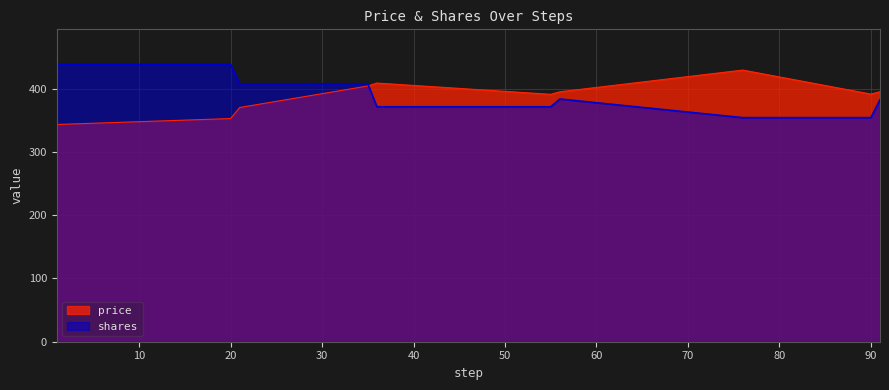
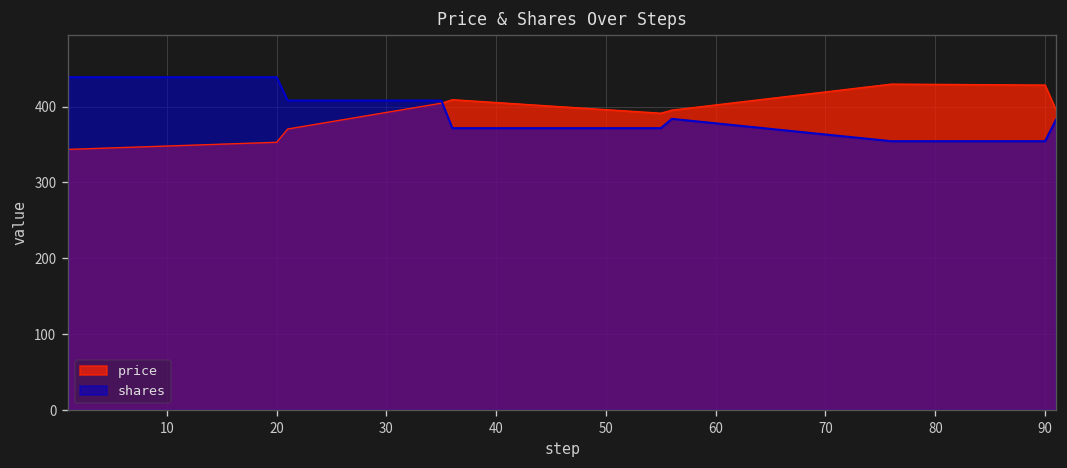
  {
    "price": {
      "20": 350,
-     "90": 390
+     "90": 430
    },
    "shares": {
      "20": 440,
      "90": 350
    }
  }
